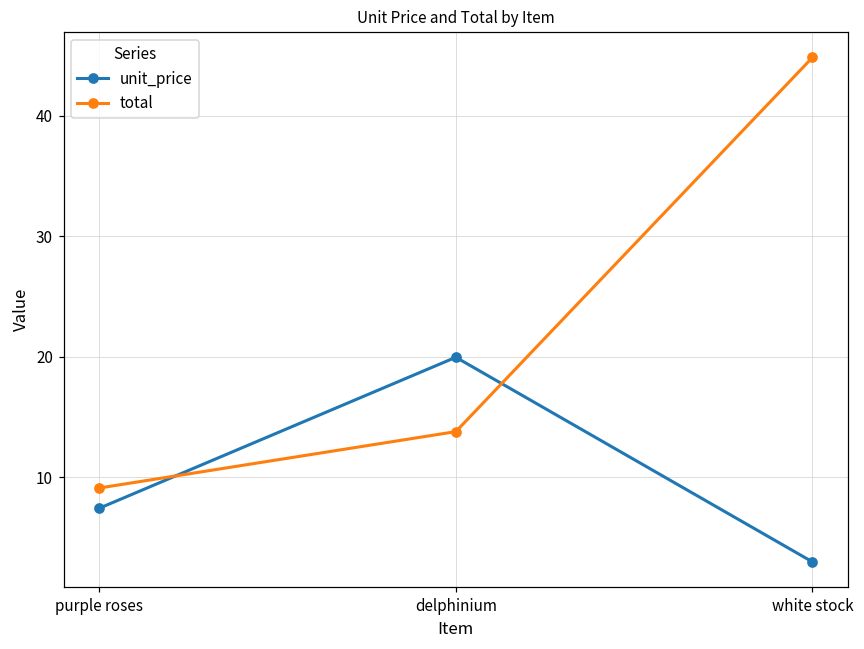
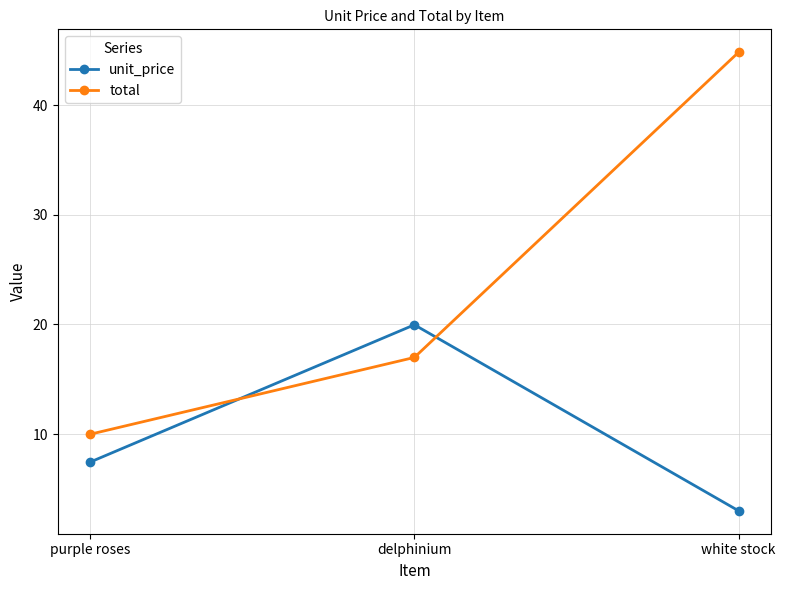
  {
    "unit_price": {
      "purple roses": 7.4,
      "delphinium": 20.0,
      "white stock": 3.0
    },
    "total": {
-     "purple roses": 9.1,
-     "delphinium": 13.8,
+     "purple roses": 10.0,
+     "delphinium": 17.0,
      "white stock": 44.9
    }
  }
